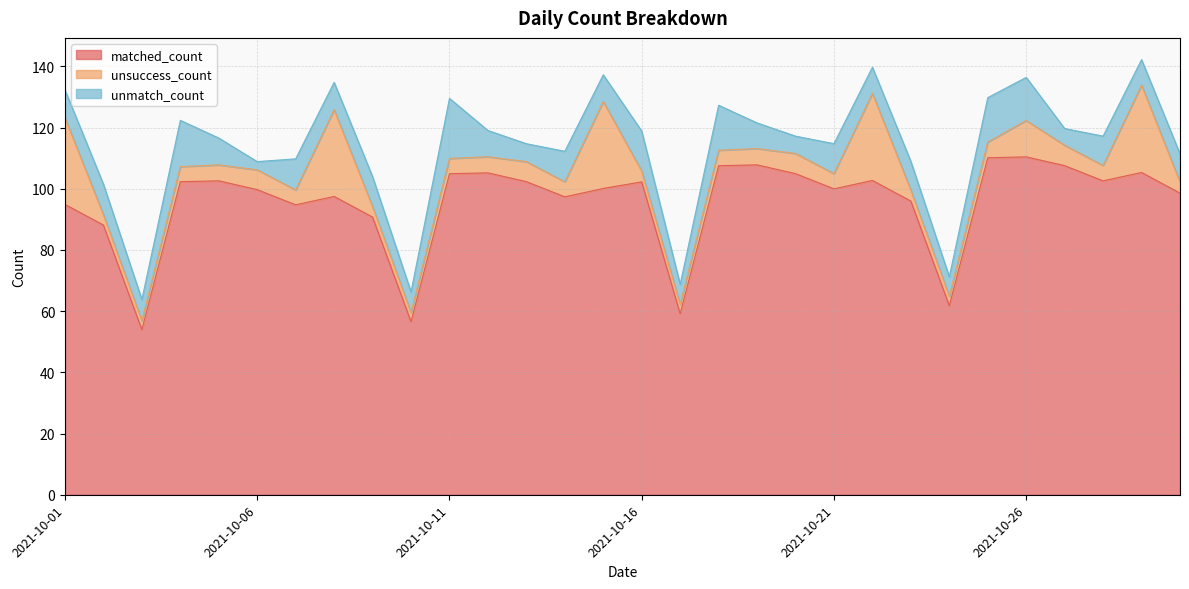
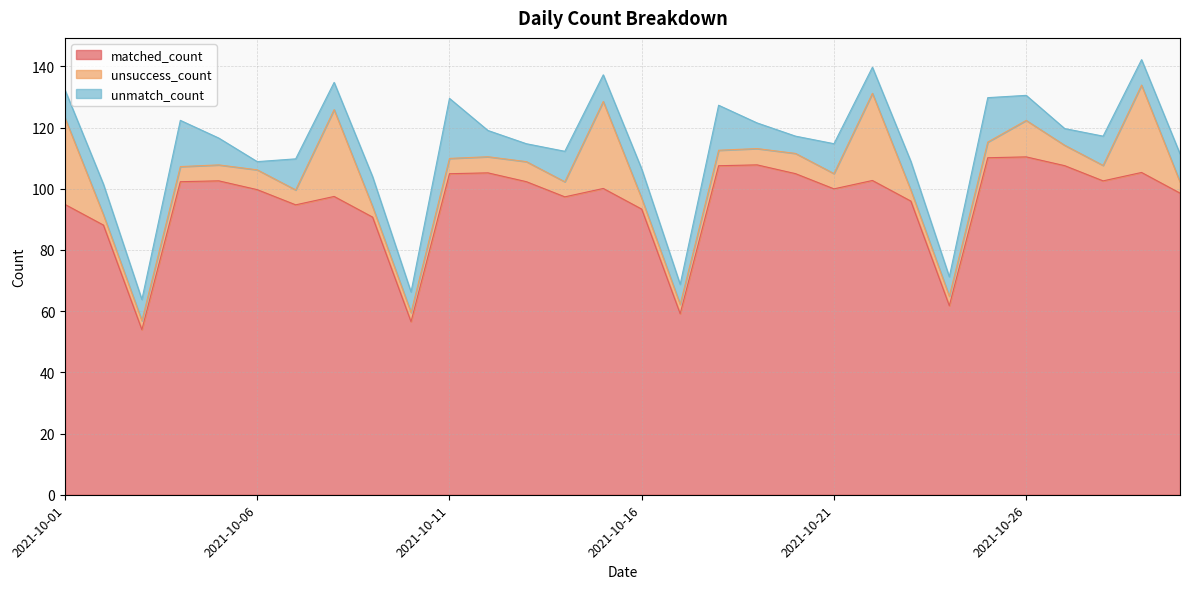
  {
    "matched_count": {
      "2021-10-01": 95,
      "2021-10-06": 100,
      "2021-10-11": 105,
-     "2021-10-16": 102,
+     "2021-10-16": 93,
      "2021-10-21": 100,
      "2021-10-26": 110
    },
    "unsuccess_count": {
      "2021-10-01": 28,
      "2021-10-06": 6,
      "2021-10-11": 5,
      "2021-10-16": 4,
      "2021-10-21": 5,
      "2021-10-26": 12
    },
    "unmatch_count": {
      "2021-10-01": 9,
      "2021-10-06": 3,
      "2021-10-11": 20,
-     "2021-10-16": 13,
+     "2021-10-16": 10,
      "2021-10-21": 10,
-     "2021-10-26": 14
+     "2021-10-26": 8
    }
  }
